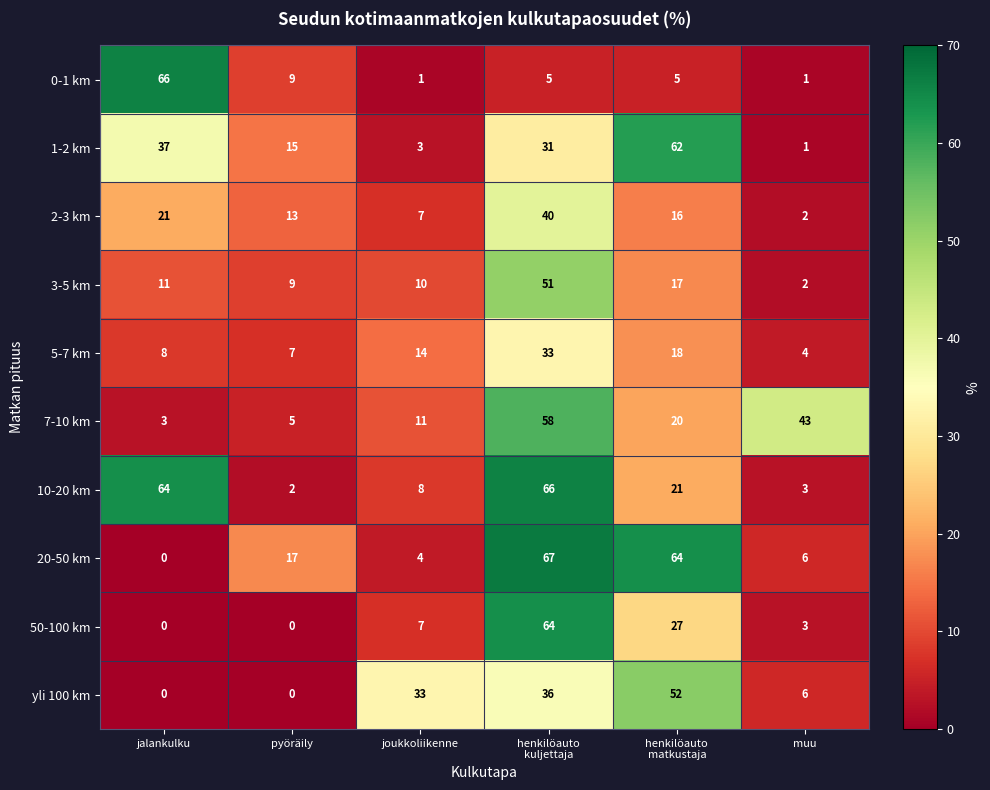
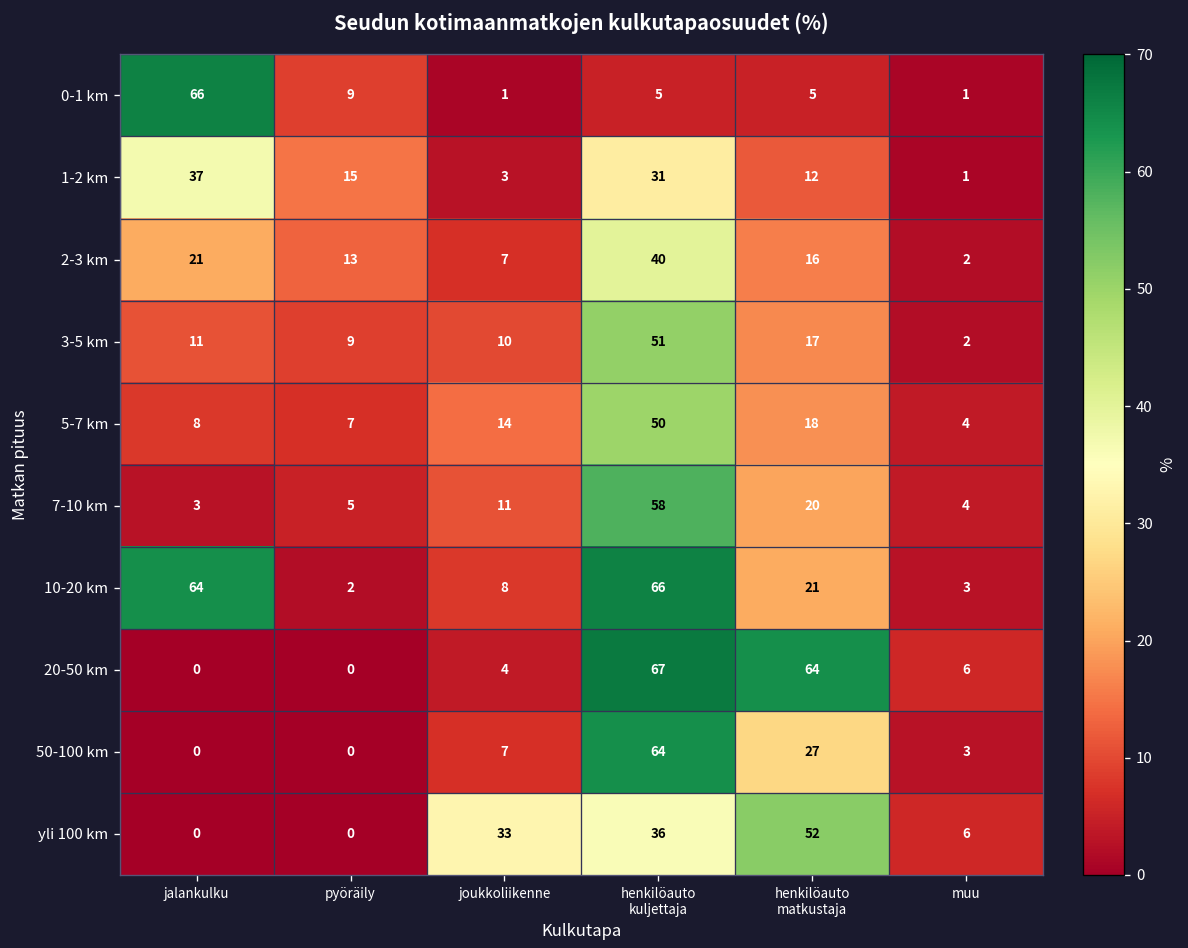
  {
    "0-1 km": {
      "jalankulku": 66,
      "pyöräily": 9,
      "joukkoliikenne": 1,
      "henkilöauto kuljettaja": 5,
      "henkilöauto matkustaja": 5,
      "muu": 1
    },
    "1-2 km": {
      "jalankulku": 37,
      "pyöräily": 15,
      "joukkoliikenne": 3,
      "henkilöauto kuljettaja": 31,
-     "henkilöauto matkustaja": 62,
+     "henkilöauto matkustaja": 12,
      "muu": 1
    },
    "2-3 km": {
      "jalankulku": 21,
      "pyöräily": 13,
      "joukkoliikenne": 7,
      "henkilöauto kuljettaja": 40,
      "henkilöauto matkustaja": 16,
      "muu": 2
    },
    "3-5 km": {
      "jalankulku": 11,
      "pyöräily": 9,
      "joukkoliikenne": 10,
      "henkilöauto kuljettaja": 51,
      "henkilöauto matkustaja": 17,
      "muu": 2
    },
    "5-7 km": {
      "jalankulku": 8,
      "pyöräily": 7,
      "joukkoliikenne": 14,
-     "henkilöauto kuljettaja": 33,
+     "henkilöauto kuljettaja": 50,
      "henkilöauto matkustaja": 18,
      "muu": 4
    },
    "7-10 km": {
      "jalankulku": 3,
      "pyöräily": 5,
      "joukkoliikenne": 11,
      "henkilöauto kuljettaja": 58,
      "henkilöauto matkustaja": 20,
-     "muu": 43
+     "muu": 4
    },
    "10-20 km": {
      "jalankulku": 64,
      "pyöräily": 2,
      "joukkoliikenne": 8,
      "henkilöauto kuljettaja": 66,
      "henkilöauto matkustaja": 21,
      "muu": 3
    },
    "20-50 km": {
      "jalankulku": 0,
-     "pyöräily": 17,
+     "pyöräily": 0,
      "joukkoliikenne": 4,
      "henkilöauto kuljettaja": 67,
      "henkilöauto matkustaja": 64,
      "muu": 6
    },
    "50-100 km": {
      "jalankulku": 0,
      "pyöräily": 0,
      "joukkoliikenne": 7,
      "henkilöauto kuljettaja": 64,
      "henkilöauto matkustaja": 27,
      "muu": 3
    },
    "yli 100 km": {
      "jalankulku": 0,
      "pyöräily": 0,
      "joukkoliikenne": 33,
      "henkilöauto kuljettaja": 36,
      "henkilöauto matkustaja": 52,
      "muu": 6
    }
  }
